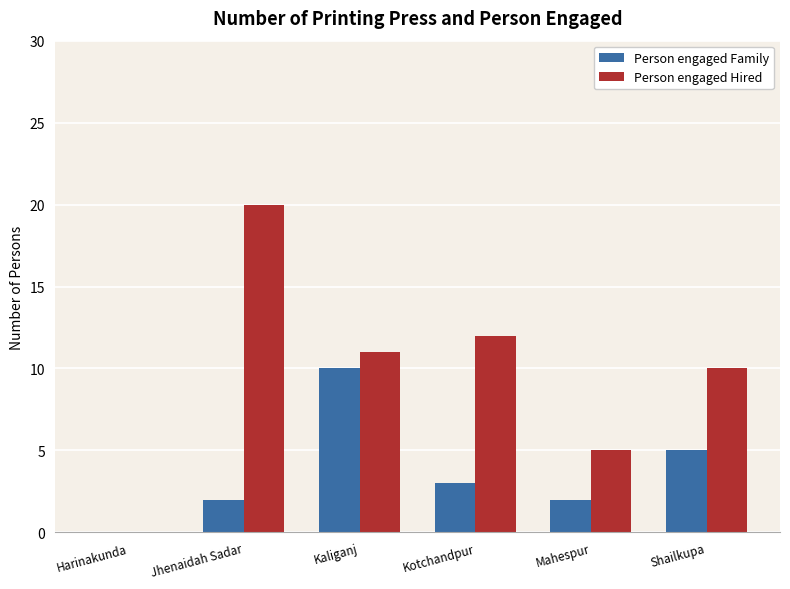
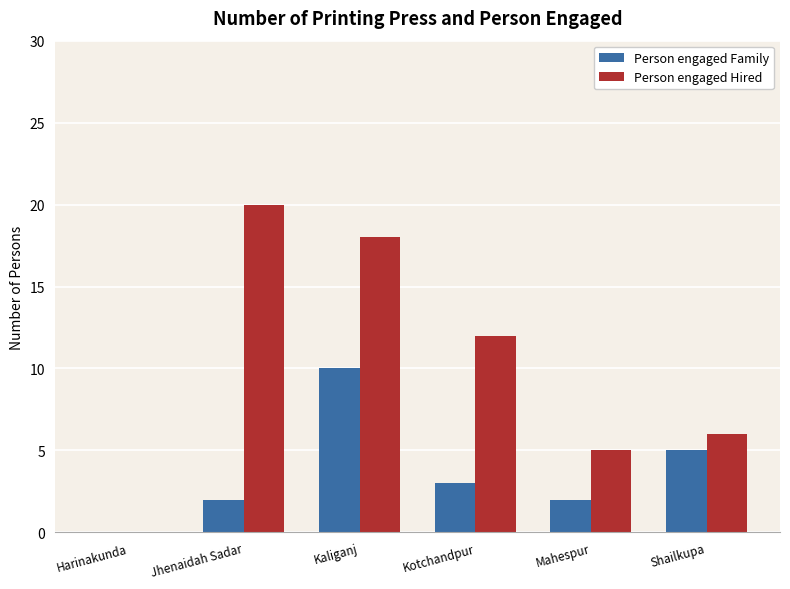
  {
    "Person engaged Family": {
      "Harinakunda": 0,
      "Jhenaidah Sadar": 2,
      "Kaliganj": 10,
      "Kotchandpur": 3,
      "Mahespur": 2,
      "Shailkupa": 5
    },
    "Person engaged Hired": {
      "Harinakunda": 0,
      "Jhenaidah Sadar": 20,
-     "Kaliganj": 11,
+     "Kaliganj": 18,
      "Kotchandpur": 12,
      "Mahespur": 5,
-     "Shailkupa": 10
+     "Shailkupa": 6
    }
  }
